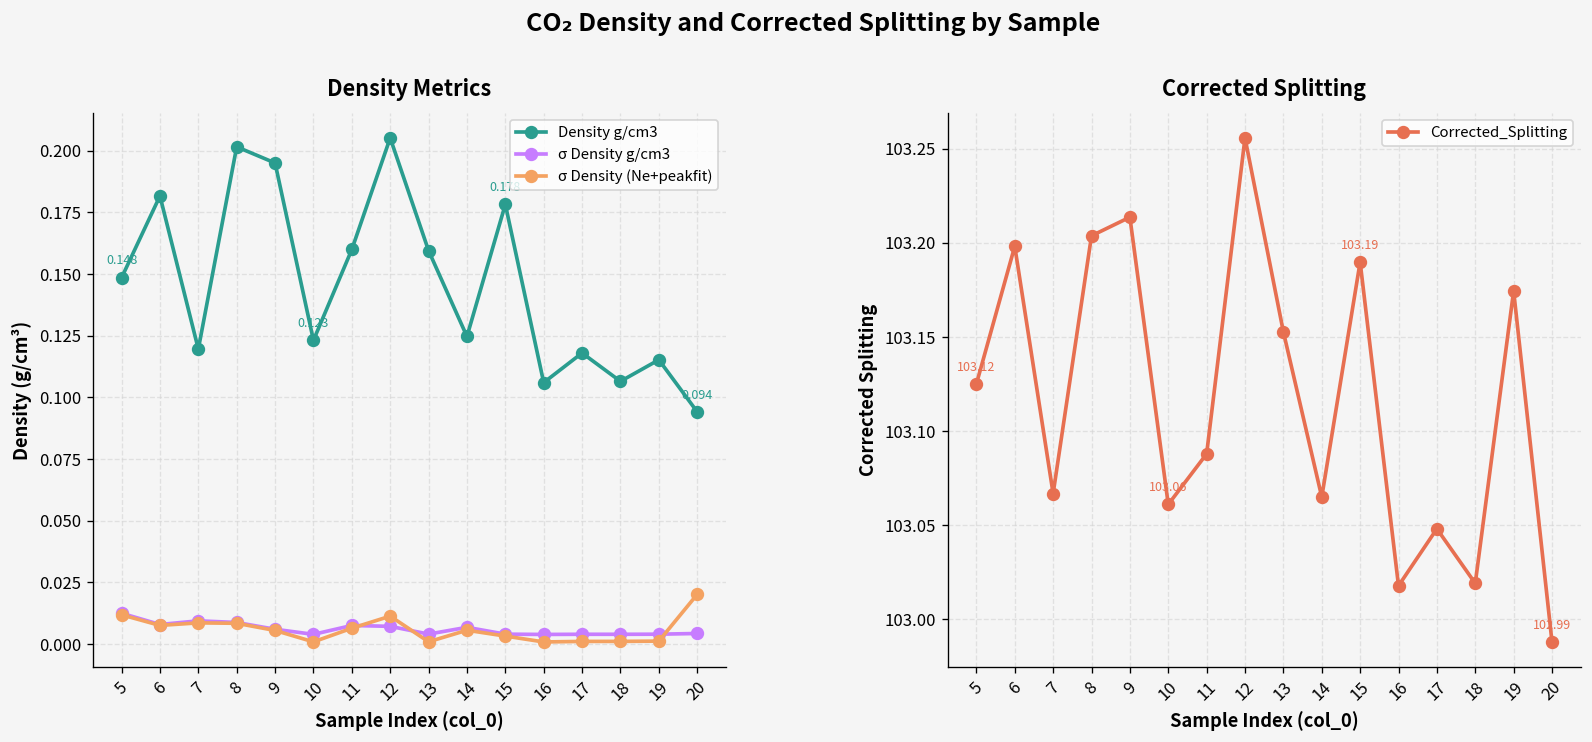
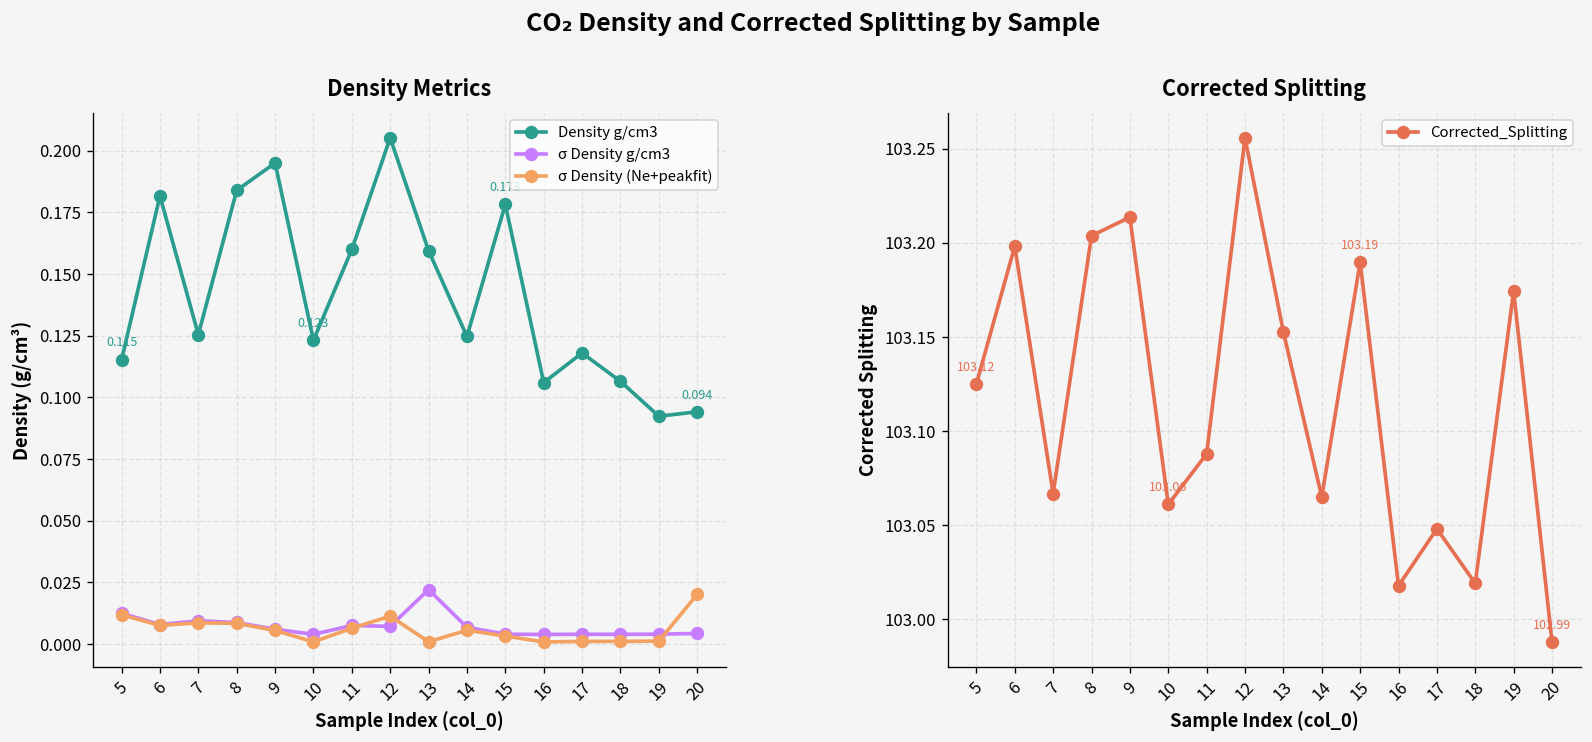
  {
    "Density Metrics": {
      "Density g/cm3": {
-       "5": 0.148,
-       "7": 0.120,
-       "8": 0.202,
+       "5": 0.115,
+       "7": 0.125,
+       "8": 0.184,
        "10": 0.123,
-       "19": 0.115,
+       "19": 0.092,
        "20": 0.094
      },
      "σ Density g/cm3": {
        "10": 0.004,
        "12": 0.007,
-       "13": 0.004,
+       "13": 0.022,
        "16": 0.004,
        "17": 0.004,
        "18": 0.004,
        "19": 0.004,
        "20": 0.004
      },
      "σ Density (Ne+peakfit)": {
        "10": 0.001,
        "12": 0.011,
        "13": 0.001,
        "16": 0.001,
        "17": 0.001,
        "18": 0.001,
        "19": 0.001,
        "20": 0.020
      }
    },
    "Corrected Splitting": {
      "5": 103.12,
      "10": 103.06,
      "15": 103.19,
      "20": 102.99
    }
  }
